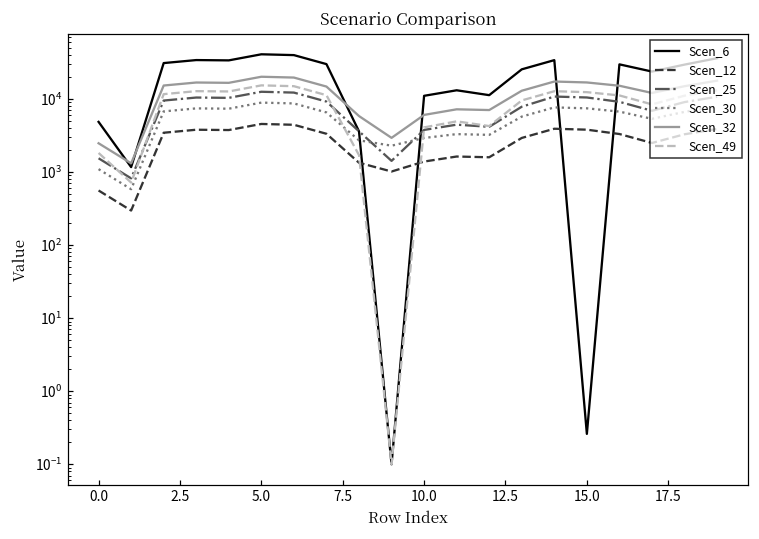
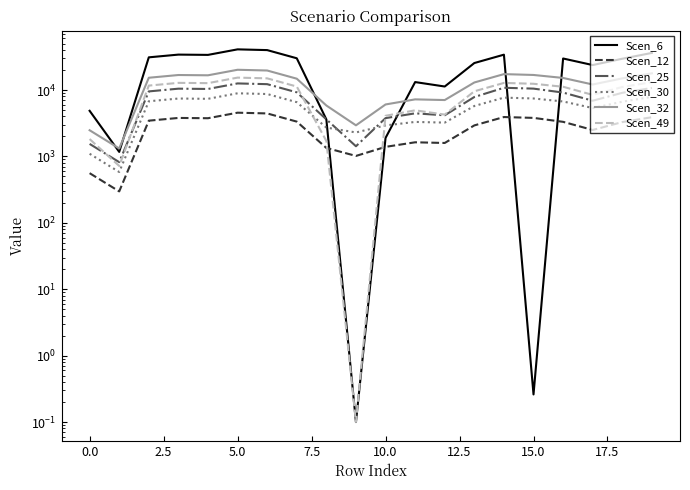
  {
    "Scen_6": {
      "0.0": 5000,
      "5.0": 40000,
-     "10.0": 11000,
+     "10.0": 1900,
      "15.0": 0.26
    }
  }
